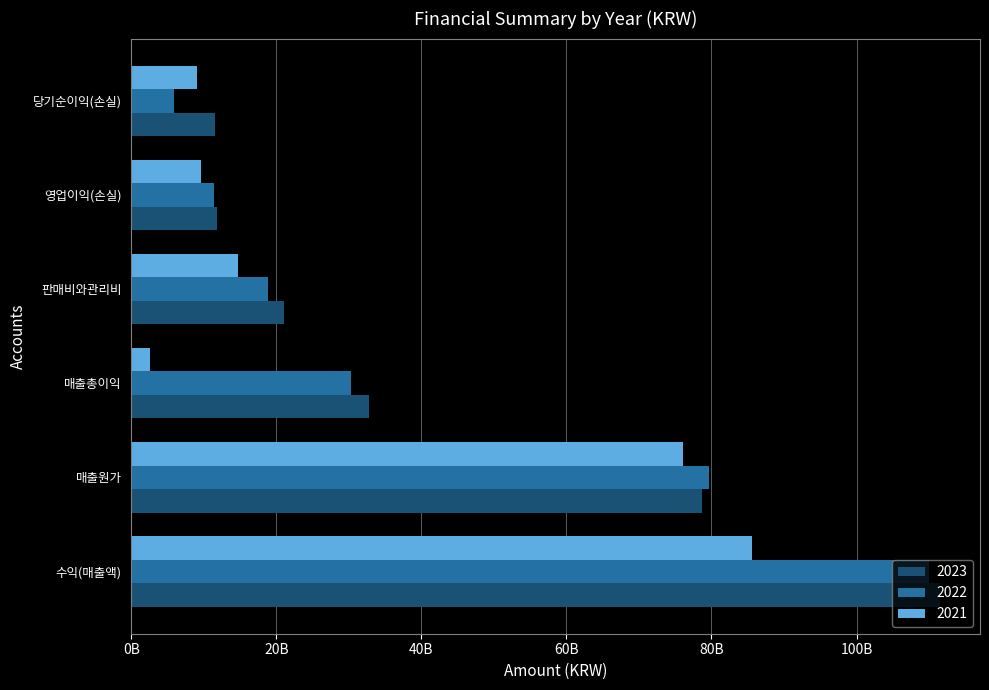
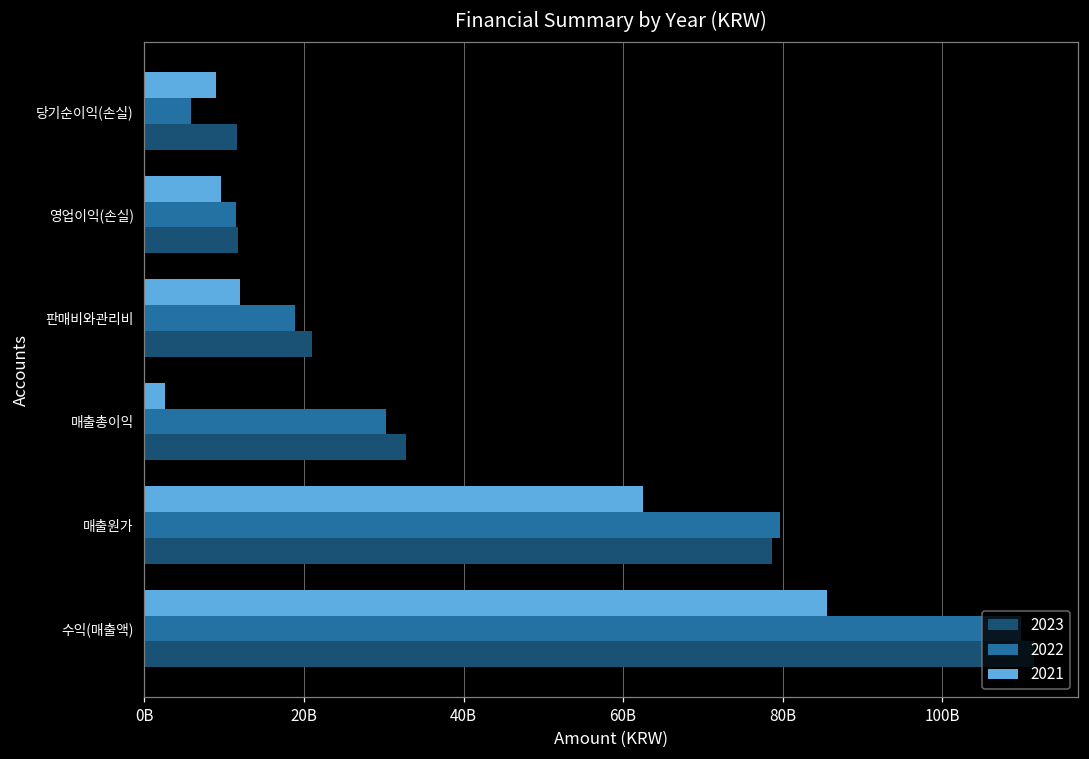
  {
    "2021": {
      "당기순이익(손실)": 9000000000,
      "영업이익(손실)": 10000000000,
-     "판매비와관리비": 15000000000,
+     "판매비와관리비": 12000000000,
      "매출총이익": 3000000000,
-     "매출원가": 76000000000,
+     "매출원가": 63000000000,
      "수익(매출액)": 86000000000
    }
  }
